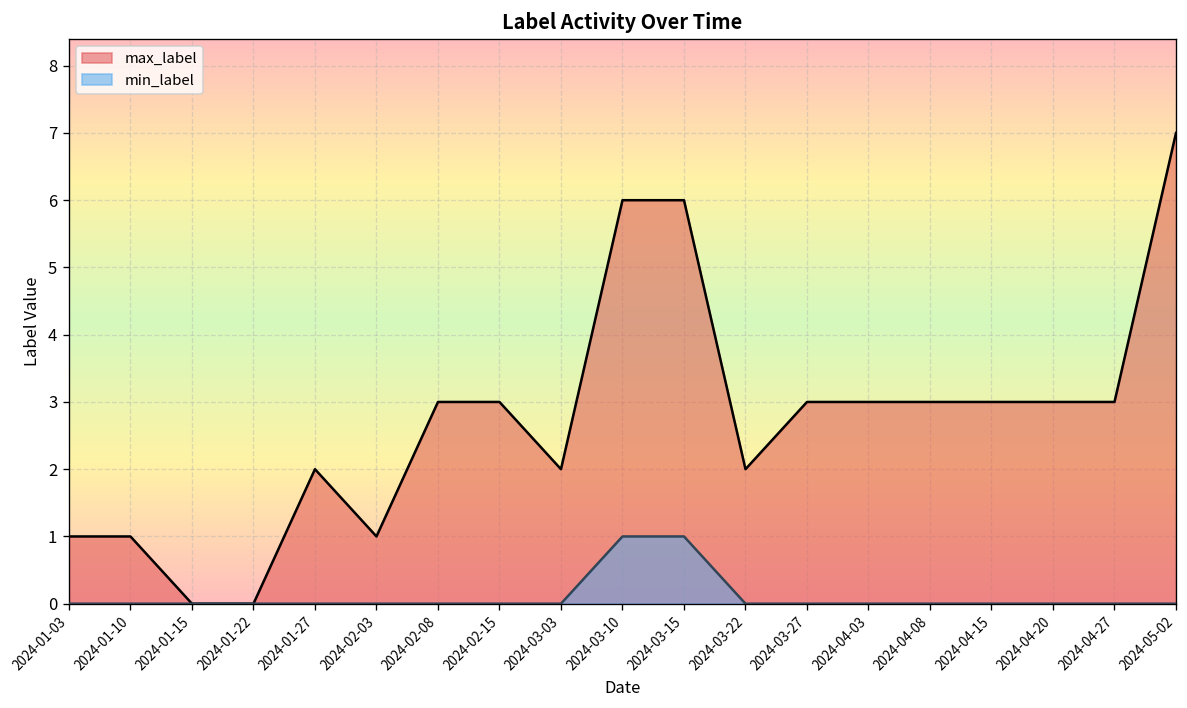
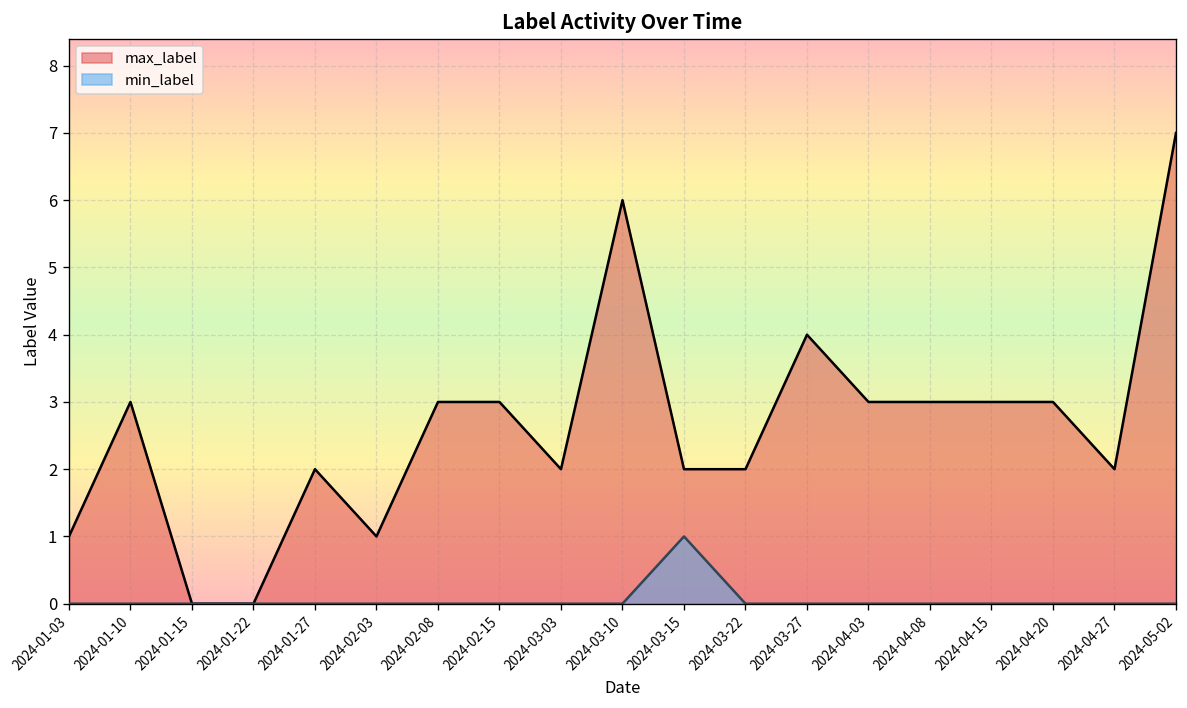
  {
    "max_label": {
      "2024-01-03": 1,
-     "2024-01-10": 1,
+     "2024-01-10": 3,
      "2024-01-27": 2,
      "2024-02-03": 1,
      "2024-02-08": 3,
      "2024-02-15": 3,
      "2024-03-03": 2,
      "2024-03-10": 6,
-     "2024-03-15": 6,
+     "2024-03-15": 2,
      "2024-03-22": 2,
-     "2024-03-27": 3,
+     "2024-03-27": 4,
      "2024-04-03": 3,
      "2024-04-08": 3,
      "2024-04-15": 3,
      "2024-04-20": 3,
-     "2024-04-27": 3,
+     "2024-04-27": 2,
      "2024-05-02": 7
    },
    "min_label": {
      "2024-01-03": 0,
      "2024-01-10": 0,
      "2024-01-27": 0,
      "2024-02-03": 0,
      "2024-02-08": 0,
      "2024-02-15": 0,
      "2024-03-03": 0,
-     "2024-03-10": 1,
+     "2024-03-10": 0,
      "2024-03-15": 1,
      "2024-03-22": 0,
      "2024-03-27": 0,
      "2024-04-03": 0,
      "2024-04-08": 0,
      "2024-04-15": 0,
      "2024-04-20": 0,
      "2024-04-27": 0,
      "2024-05-02": 0
    }
  }
